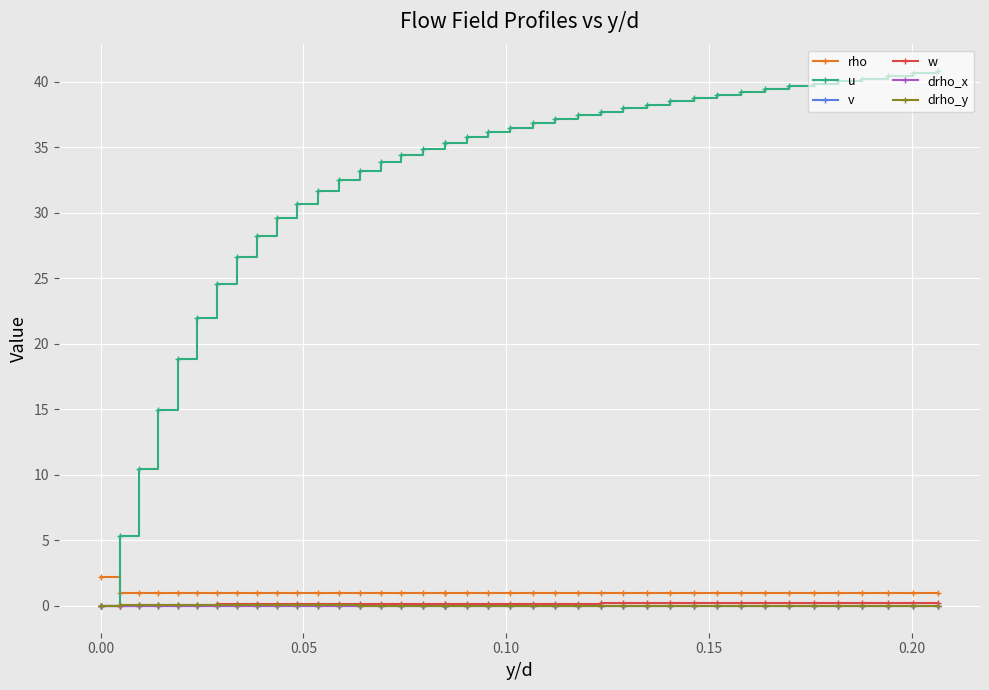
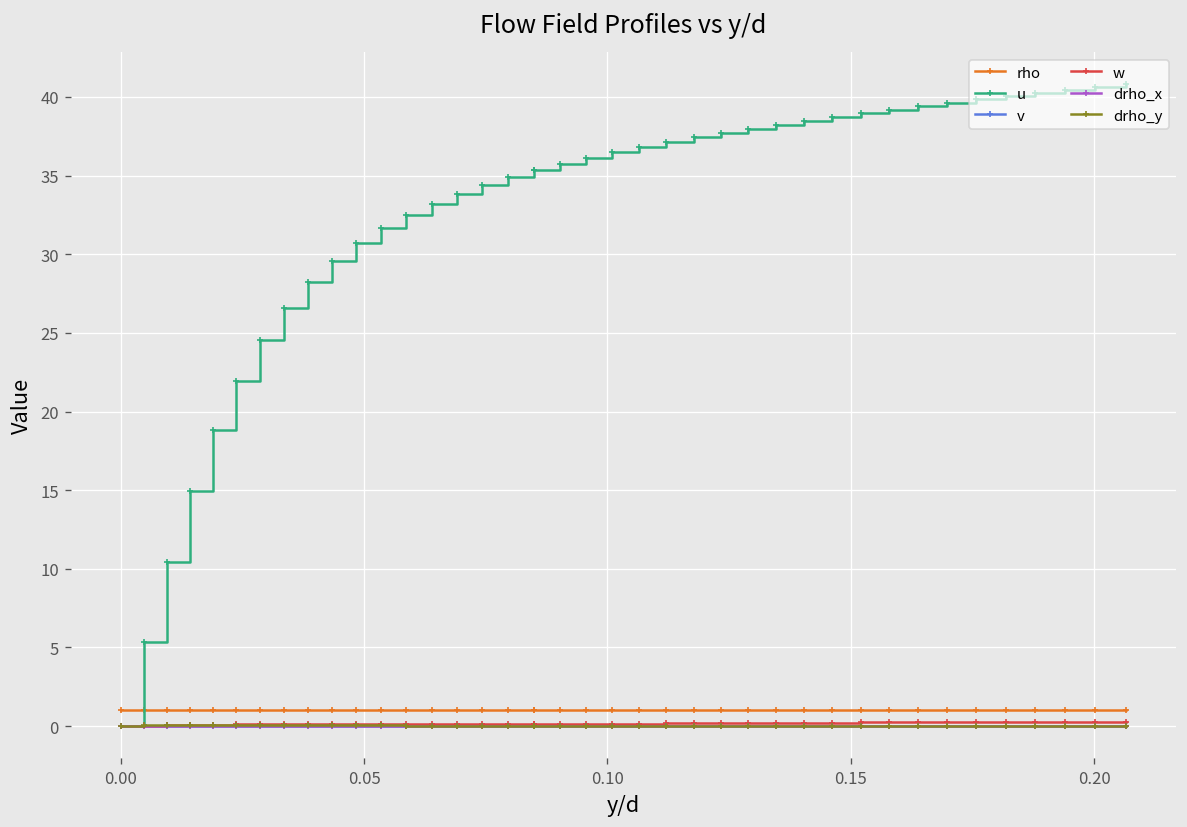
  {
    "rho": {
-     "0.00": 2.2
+     "0.00": 1.0
    }
  }
